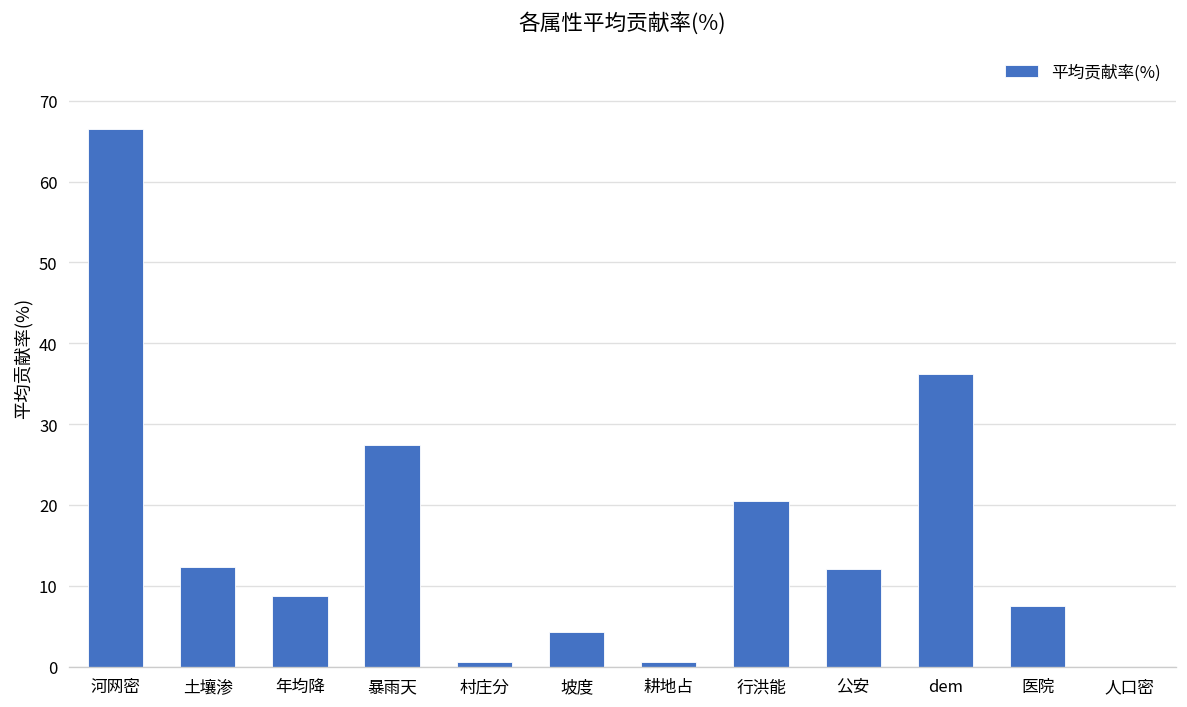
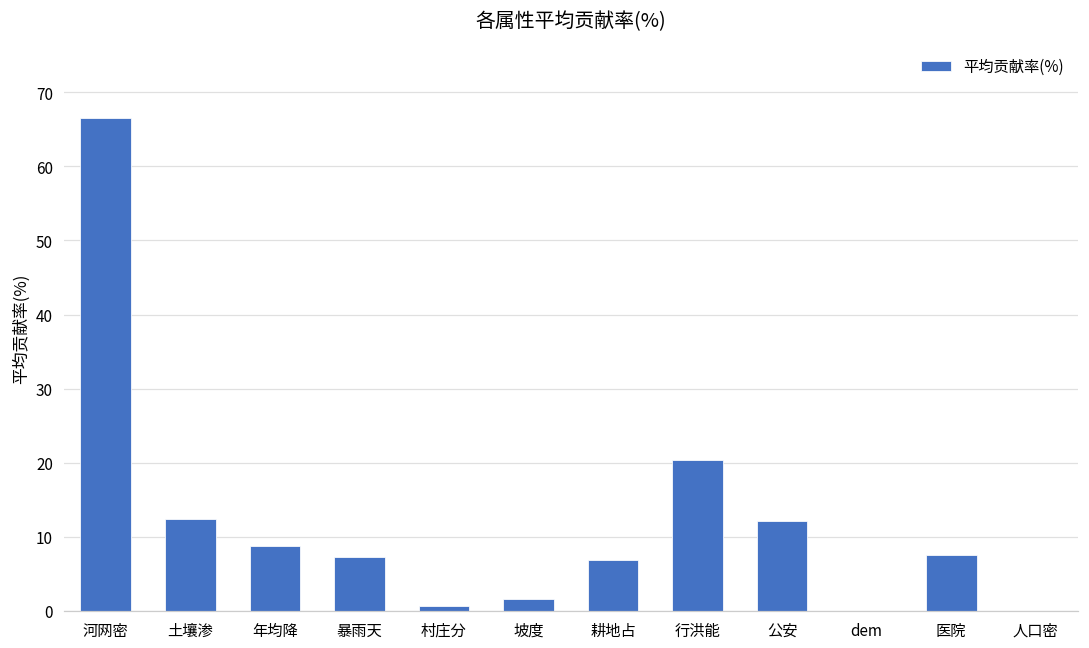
  {
    "河网密": 66,
    "土壤渗": 12,
    "年均降": 9,
-   "暴雨天": 27,
+   "暴雨天": 7,
    "村庄分": 1,
-   "坡度": 4,
-   "耕地占": 1,
+   "坡度": 2,
+   "耕地占": 7,
    "行洪能": 20,
    "公安": 12,
-   "dem": 36,
+   "dem": 0,
    "医院": 8
  }
